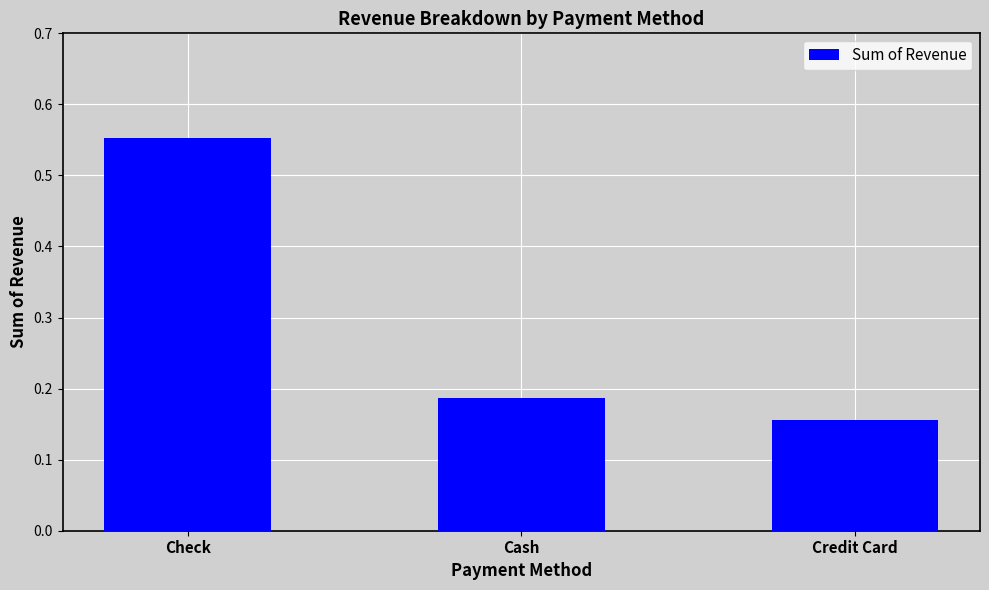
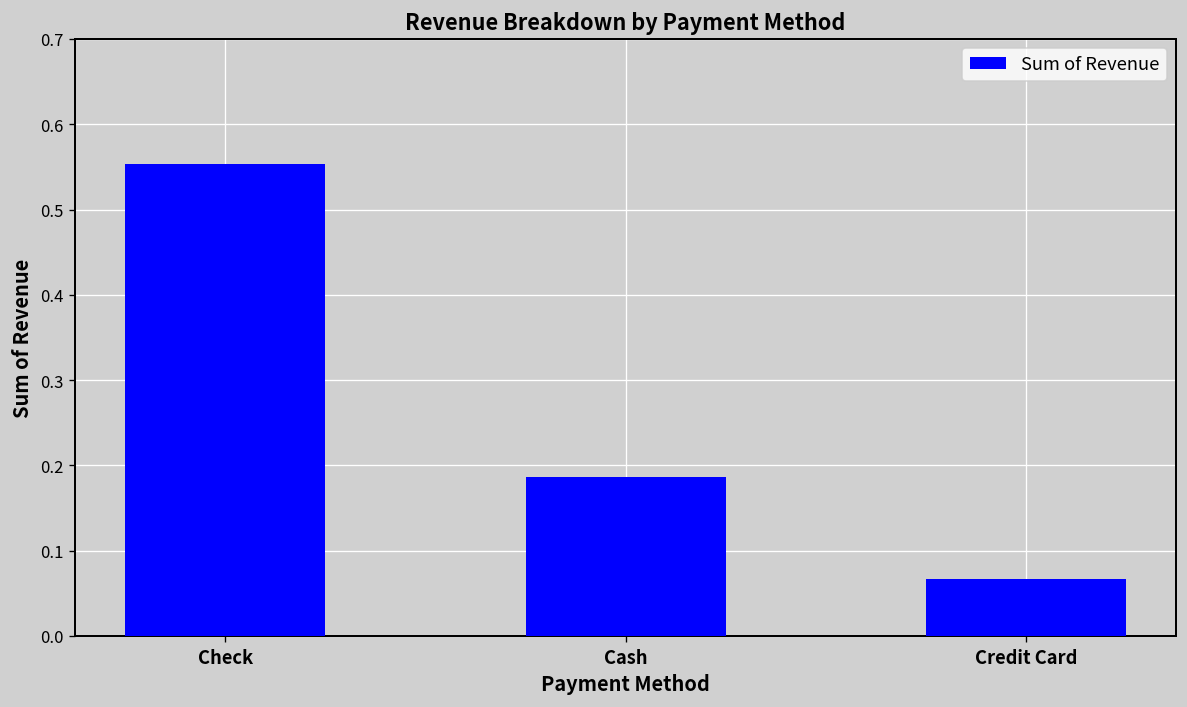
  {
    "Check": 0.55,
    "Cash": 0.19,
-   "Credit Card": 0.16
+   "Credit Card": 0.07
  }
